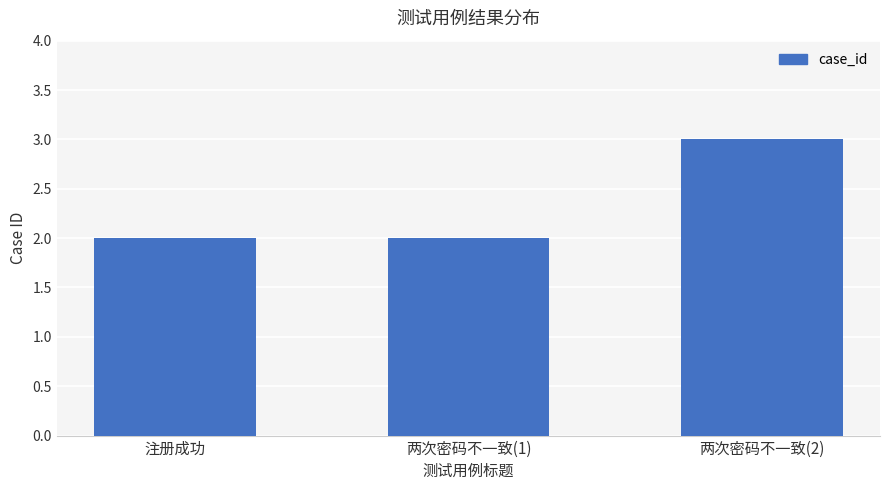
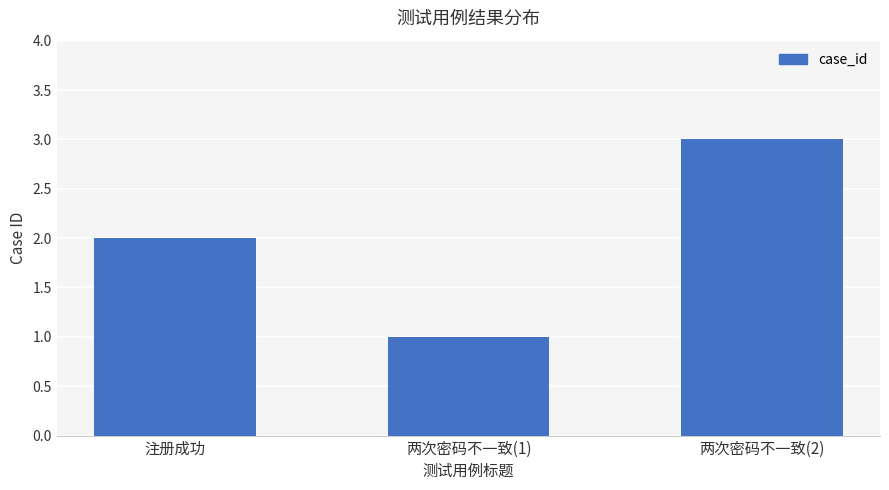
  {
    "注册成功": 2,
-   "两次密码不一致(1)": 2,
+   "两次密码不一致(1)": 1,
    "两次密码不一致(2)": 3
  }
